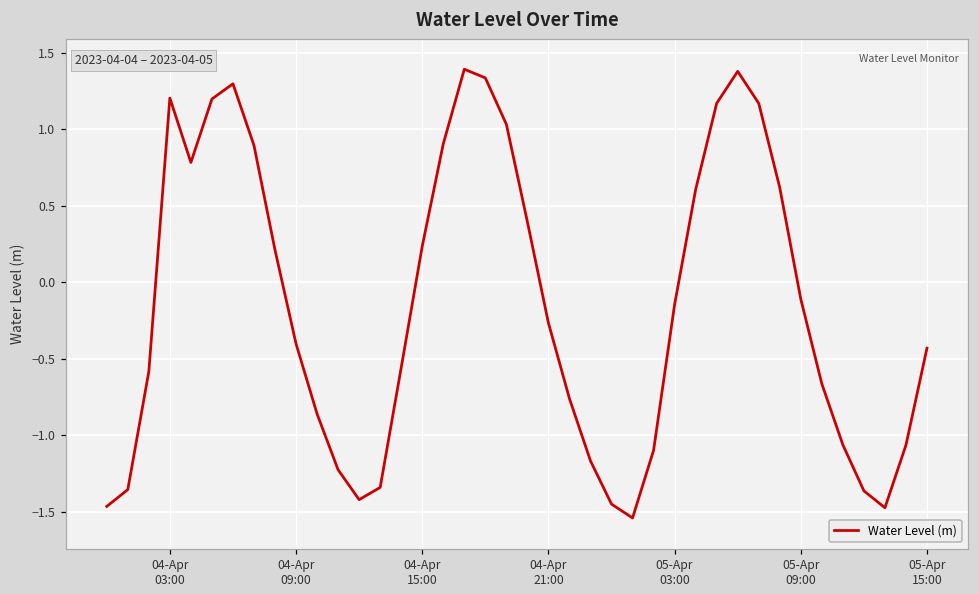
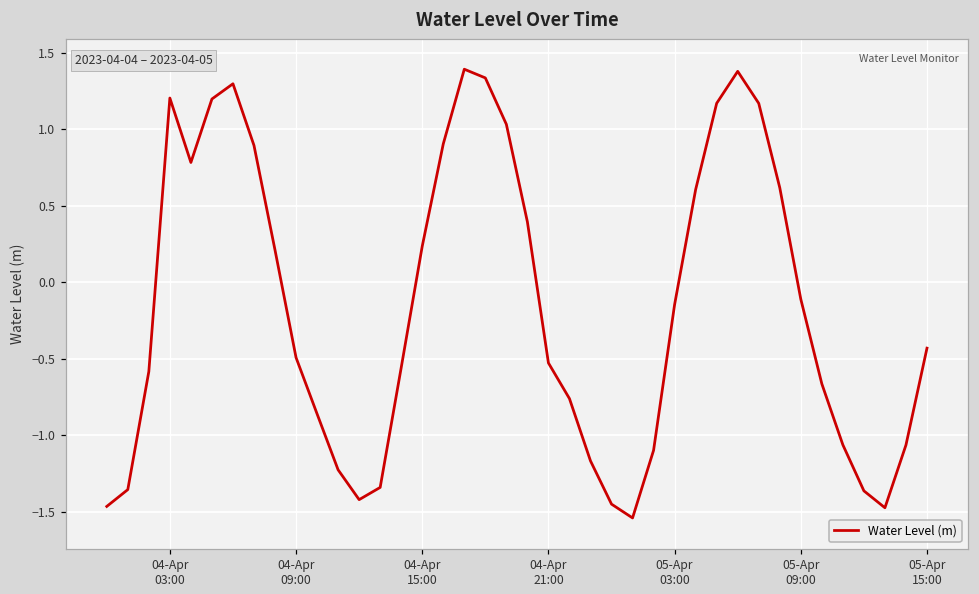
  {
    "04-Apr 03:00": 1.20,
-   "04-Apr 09:00": -0.40,
+   "04-Apr 09:00": -0.49,
    "04-Apr 15:00": 0.23,
-   "04-Apr 21:00": -0.27,
+   "04-Apr 21:00": -0.53,
    "05-Apr 03:00": -0.15,
    "05-Apr 09:00": -0.11,
    "05-Apr 15:00": -0.43
  }
